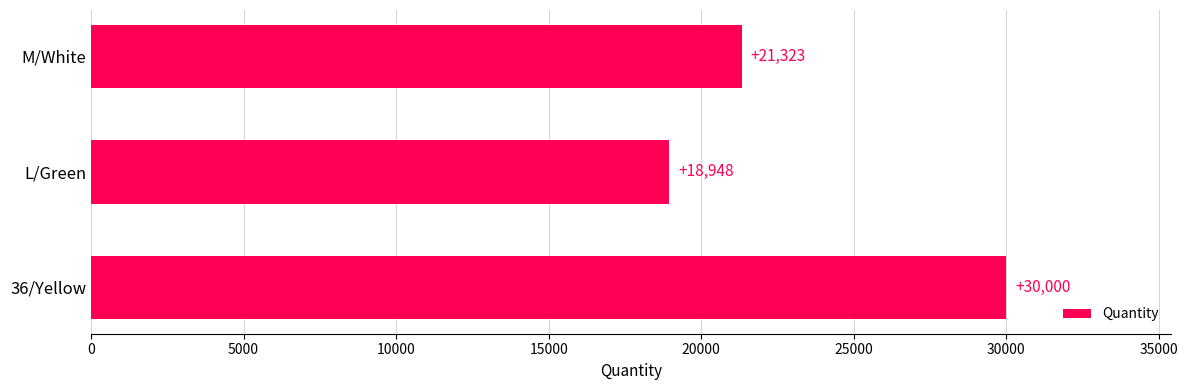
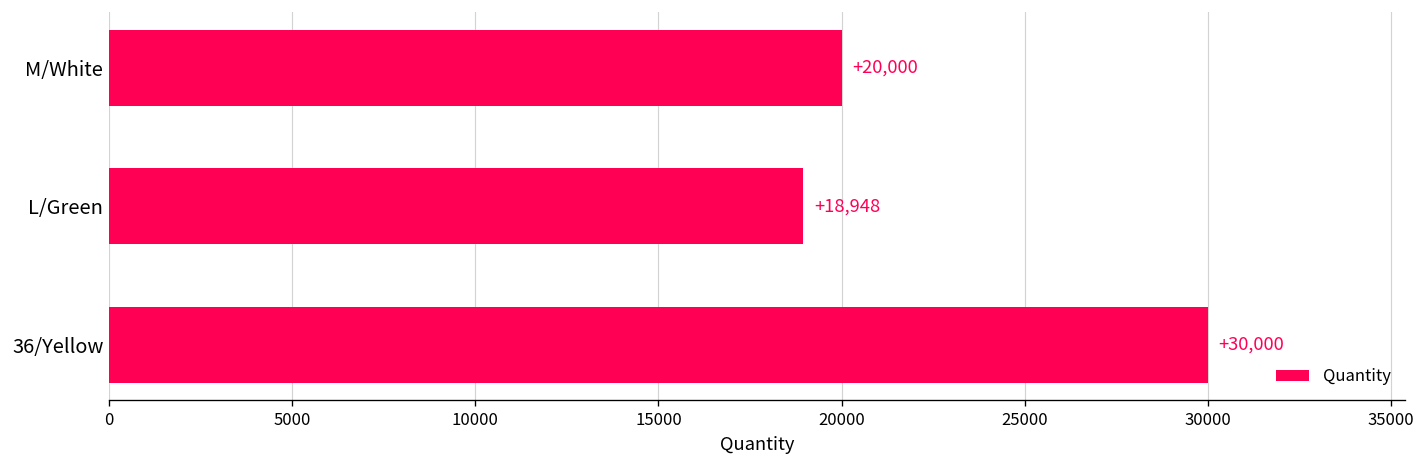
  {
-   "M/White": "+21,323",
+   "M/White": "+20,000",
    "L/Green": "+18,948",
    "36/Yellow": "+30,000"
  }
